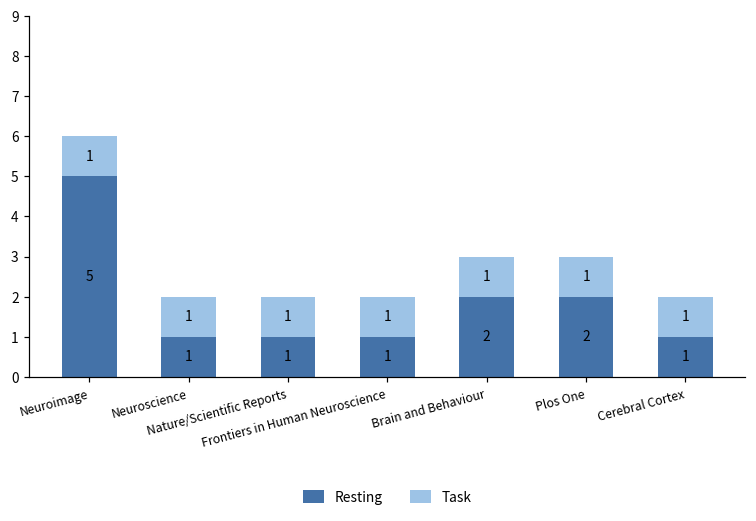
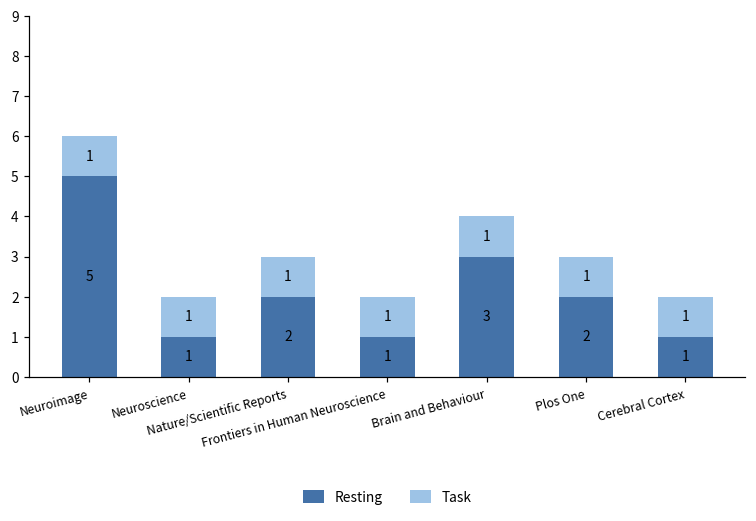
  {
    "Resting": {
      "Neuroimage": 5,
      "Neuroscience": 1,
-     "Nature/Scientific Reports": 1,
+     "Nature/Scientific Reports": 2,
      "Frontiers in Human Neuroscience": 1,
-     "Brain and Behaviour": 2,
+     "Brain and Behaviour": 3,
      "Plos One": 2,
      "Cerebral Cortex": 1
    },
    "Task": {
      "Neuroimage": 1,
      "Neuroscience": 1,
      "Nature/Scientific Reports": 1,
      "Frontiers in Human Neuroscience": 1,
      "Brain and Behaviour": 1,
      "Plos One": 1,
      "Cerebral Cortex": 1
    }
  }
